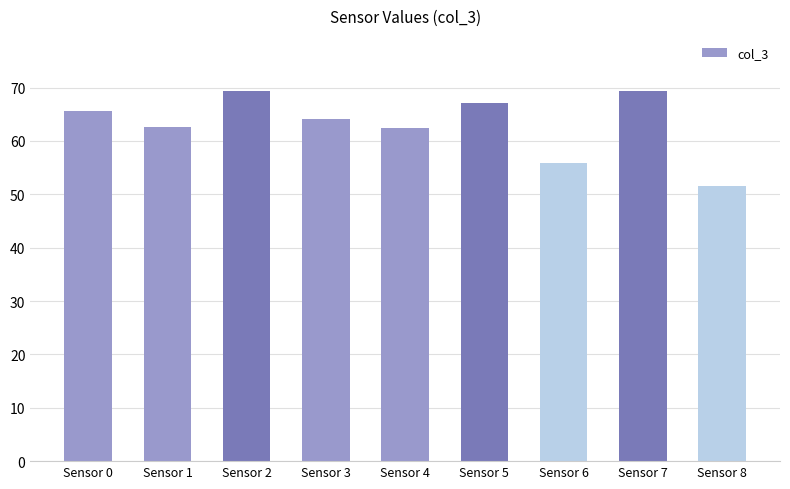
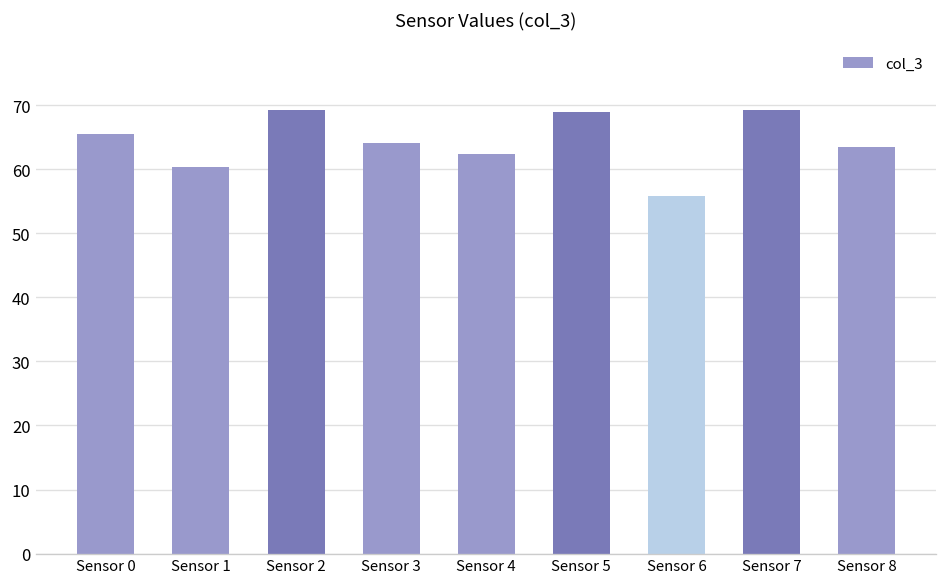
  {
    "Sensor 0": 66,
-   "Sensor 1": 63,
+   "Sensor 1": 60,
    "Sensor 2": 69,
    "Sensor 3": 64,
    "Sensor 4": 62,
-   "Sensor 5": 67,
+   "Sensor 5": 69,
    "Sensor 6": 56,
    "Sensor 7": 69,
-   "Sensor 8": 51
+   "Sensor 8": 63
  }
